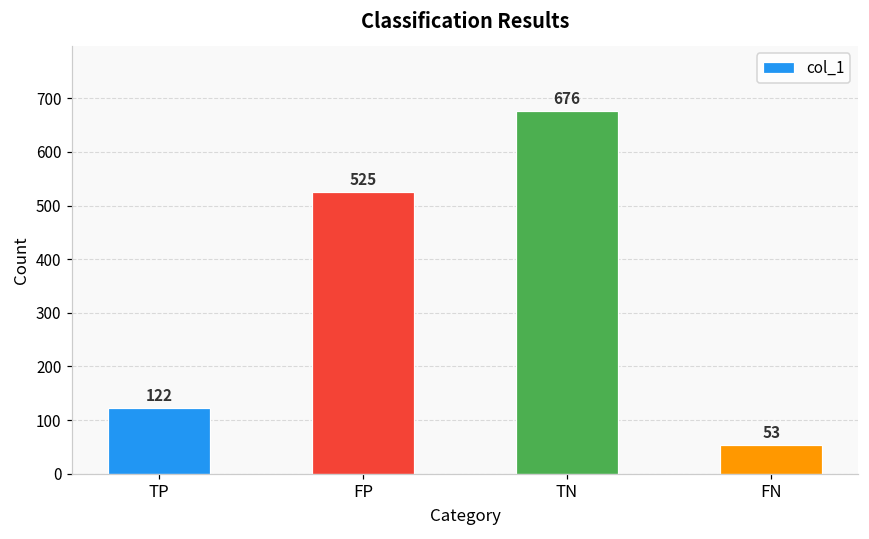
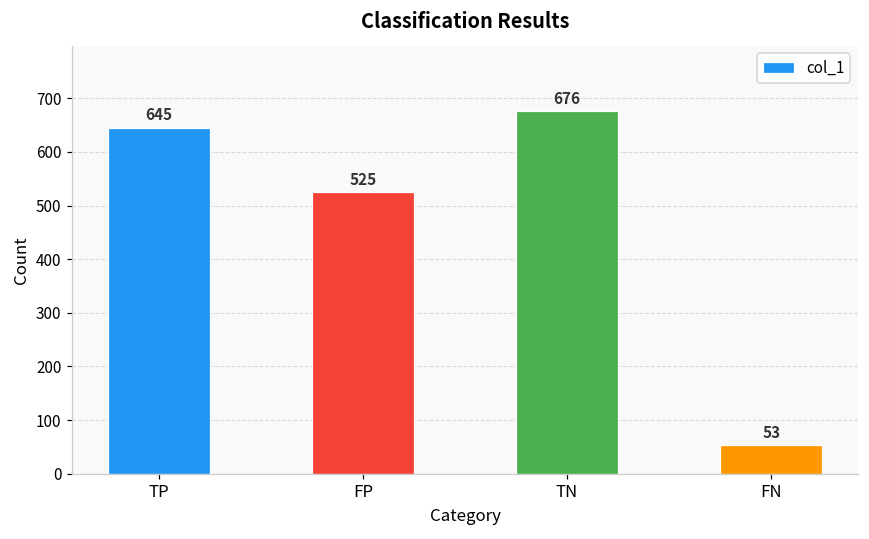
  {
-   "TP": 122,
+   "TP": 645,
    "FP": 525,
    "TN": 676,
    "FN": 53
  }
